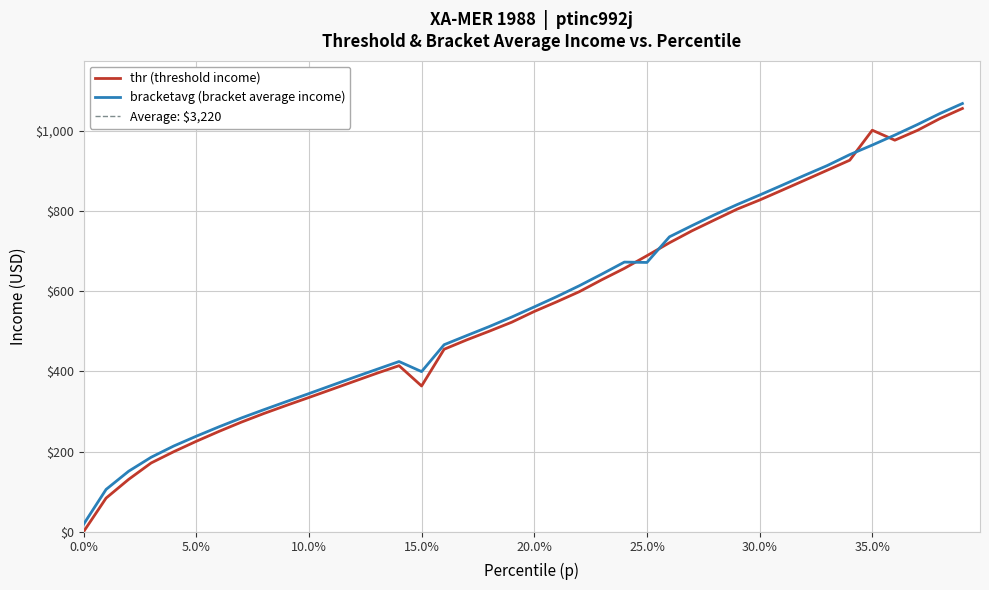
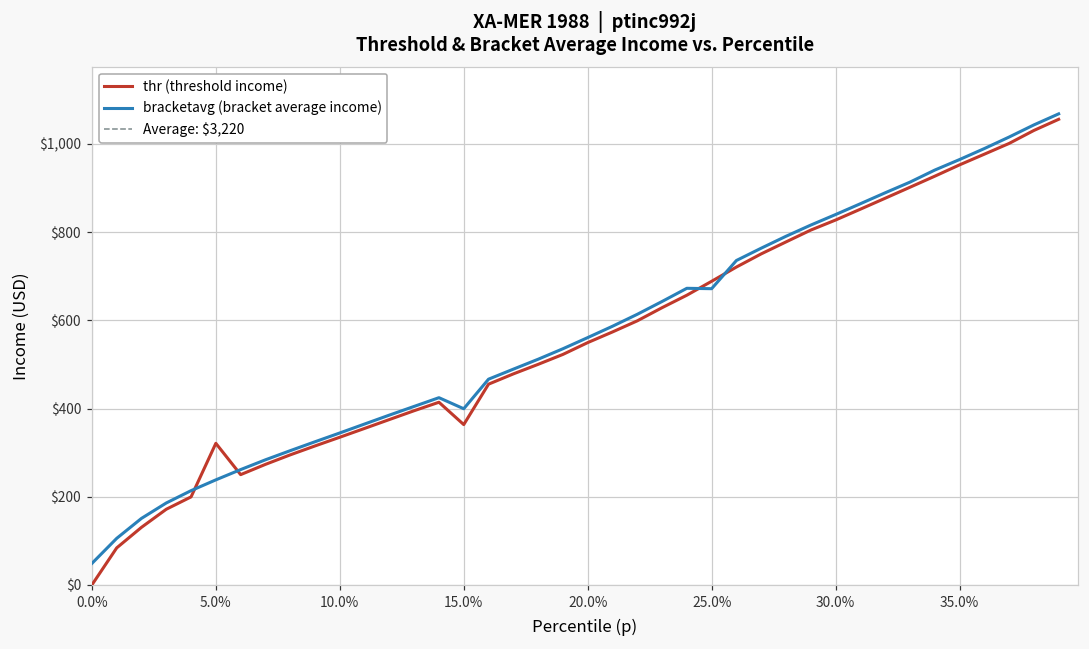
  {
    "thr (threshold income)": {
      "0.0%": "$0",
-     "5.0%": "$230",
+     "5.0%": "$320",
      "10.0%": "$330",
      "15.0%": "$360",
      "20.0%": "$550",
      "25.0%": "$690",
      "30.0%": "$830",
-     "35.0%": "$1,000"
+     "35.0%": "$950"
    },
    "bracketavg (bracket average income)": {
-     "0.0%": "$20",
+     "0.0%": "$50",
      "5.0%": "$240",
      "10.0%": "$340",
      "15.0%": "$400",
      "20.0%": "$560",
      "25.0%": "$670",
      "30.0%": "$840",
      "35.0%": "$960"
    }
  }
